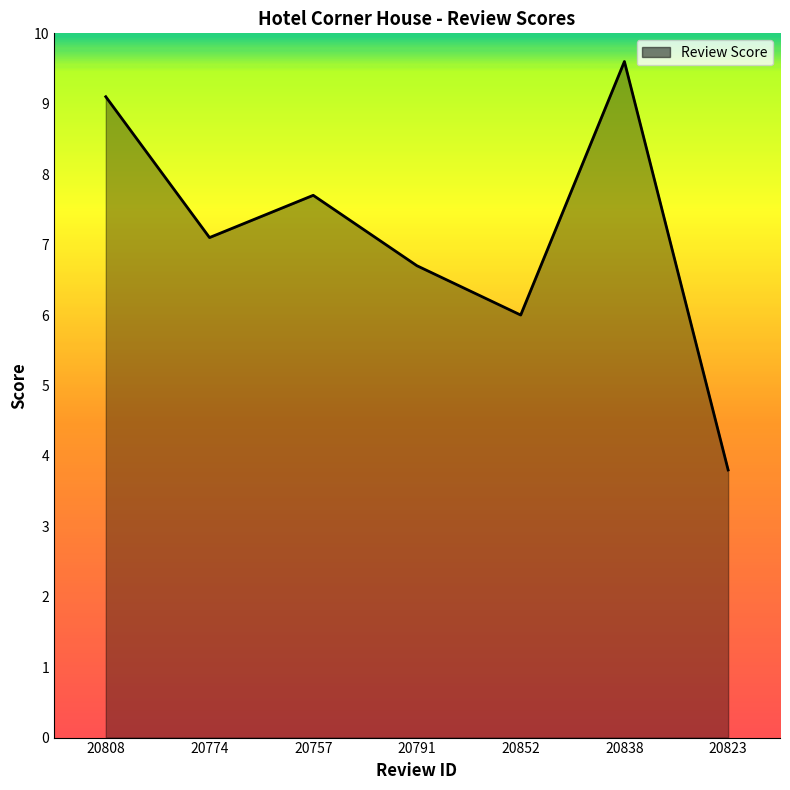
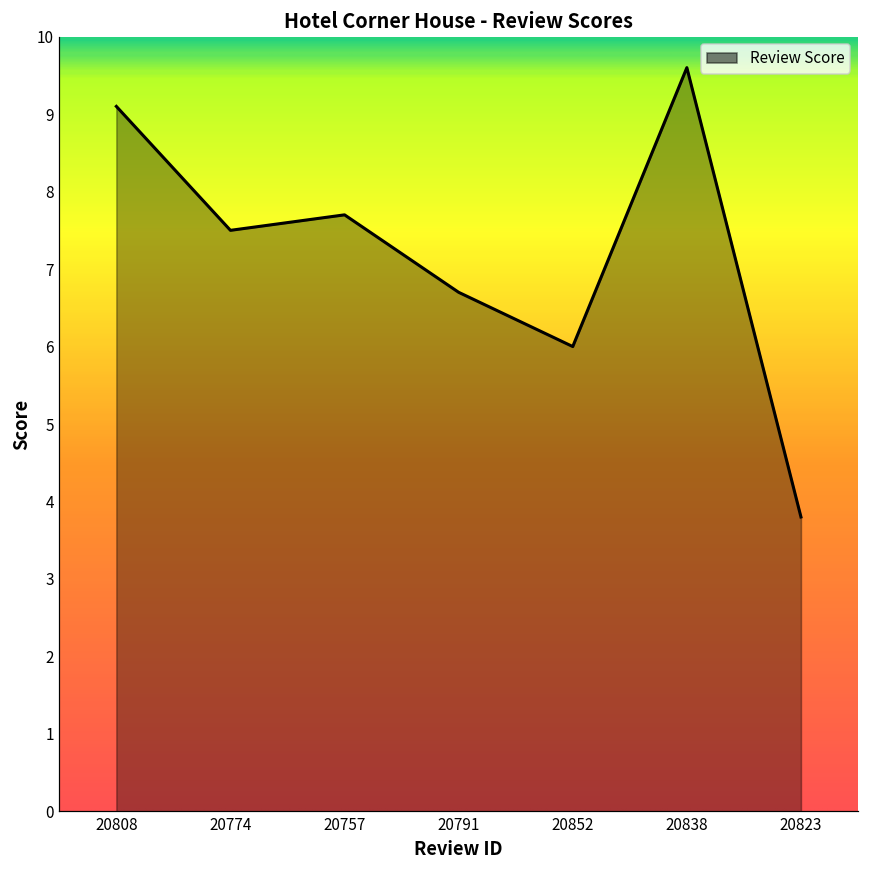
  {
    "20808": 9.1,
-   "20774": 7.1,
+   "20774": 7.5,
    "20757": 7.7,
    "20791": 6.7,
    "20852": 6.0,
    "20838": 9.6,
    "20823": 3.8
  }
